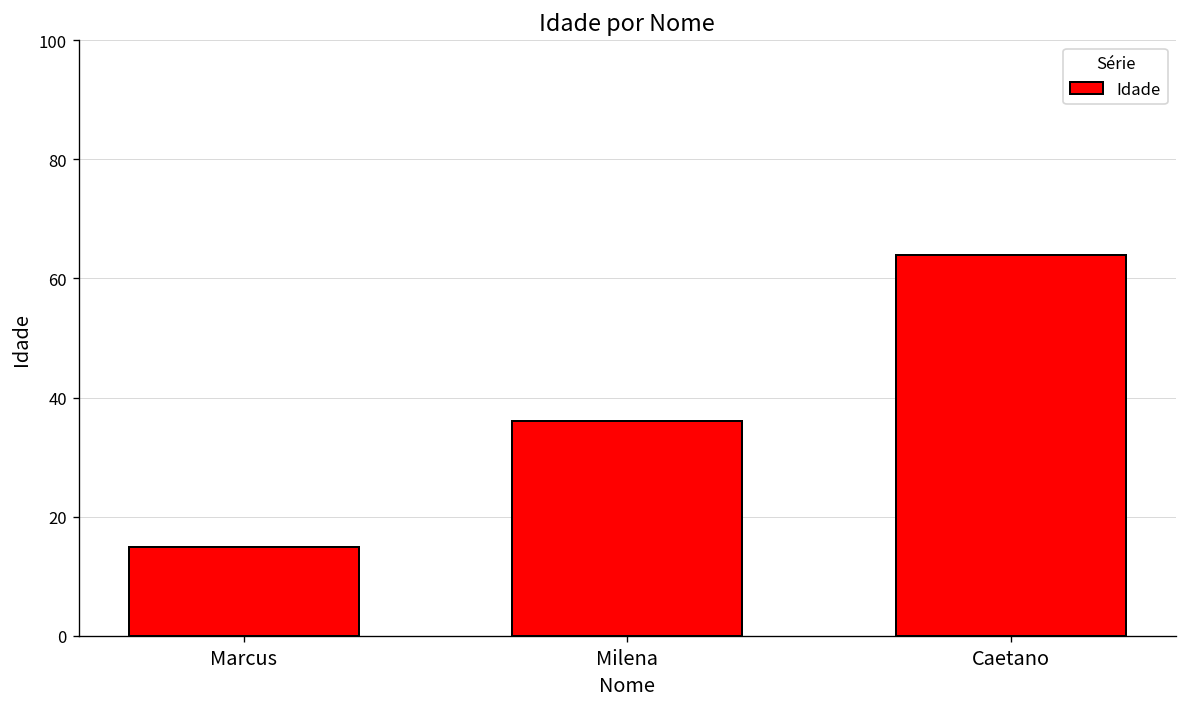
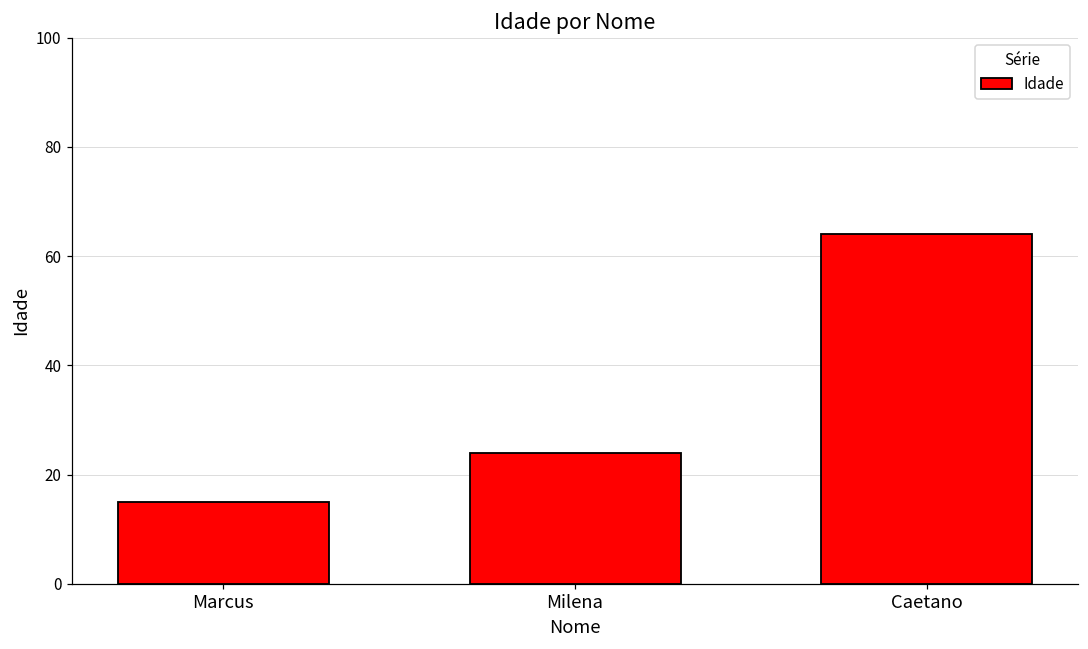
  {
    "Marcus": 15,
-   "Milena": 36,
+   "Milena": 24,
    "Caetano": 64
  }
